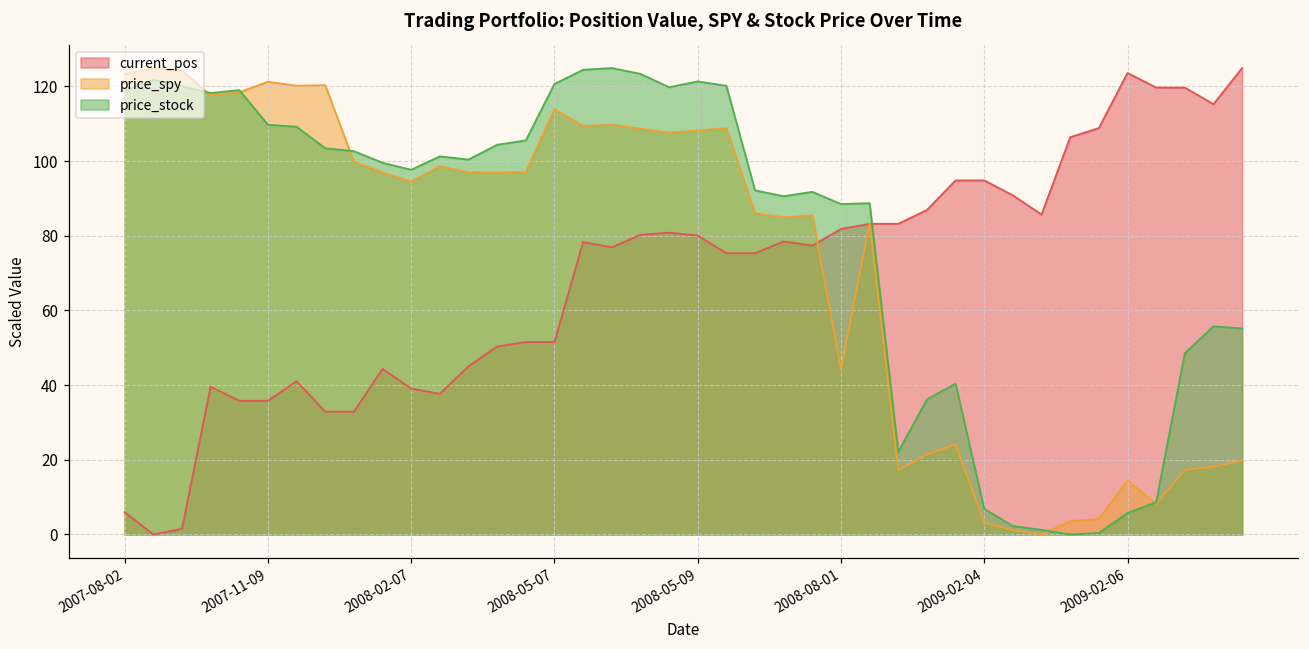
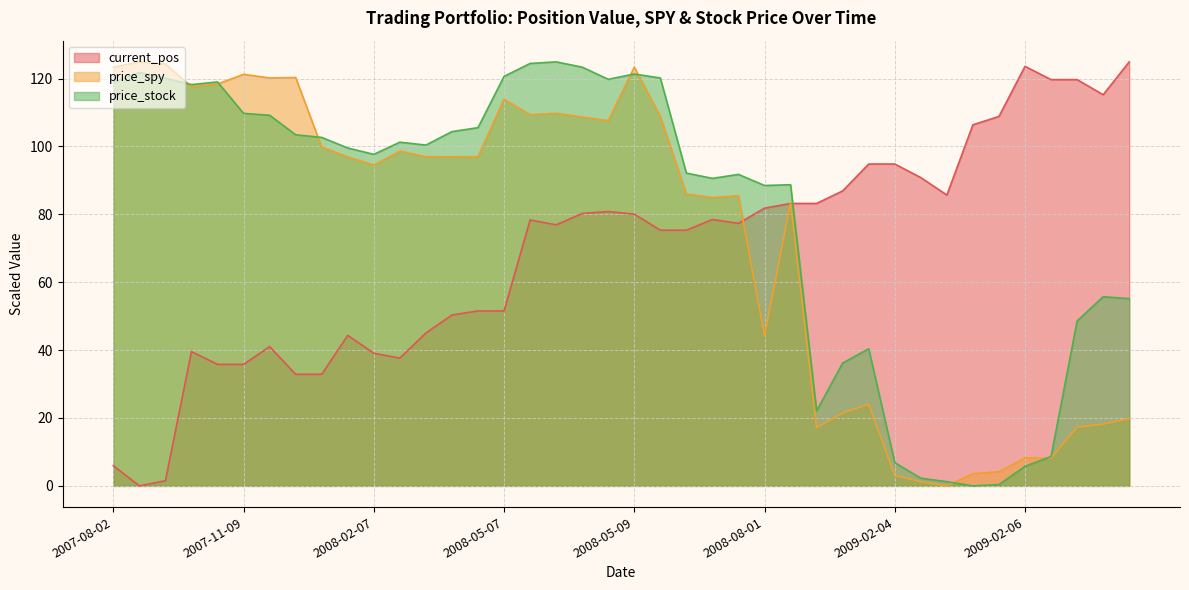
  {
    "current_pos": {
      "2007-08-02": 6,
      "2007-11-09": 36,
      "2008-02-07": 39,
      "2008-05-07": 52,
      "2008-05-09": 80,
      "2008-08-01": 82,
      "2009-02-04": 95,
      "2009-02-06": 124
    },
    "price_spy": {
      "2007-11-09": 121,
      "2008-02-07": 94,
      "2008-05-07": 114,
-     "2008-05-09": 108,
+     "2008-05-09": 123,
      "2008-08-01": 44,
      "2009-02-04": 3,
-     "2009-02-06": 14
+     "2009-02-06": 8
    },
    "price_stock": {
      "2007-11-09": 110,
      "2008-02-07": 98,
      "2008-05-07": 121,
      "2008-05-09": 121,
      "2008-08-01": 88,
      "2009-02-04": 7,
      "2009-02-06": 6
    }
  }
